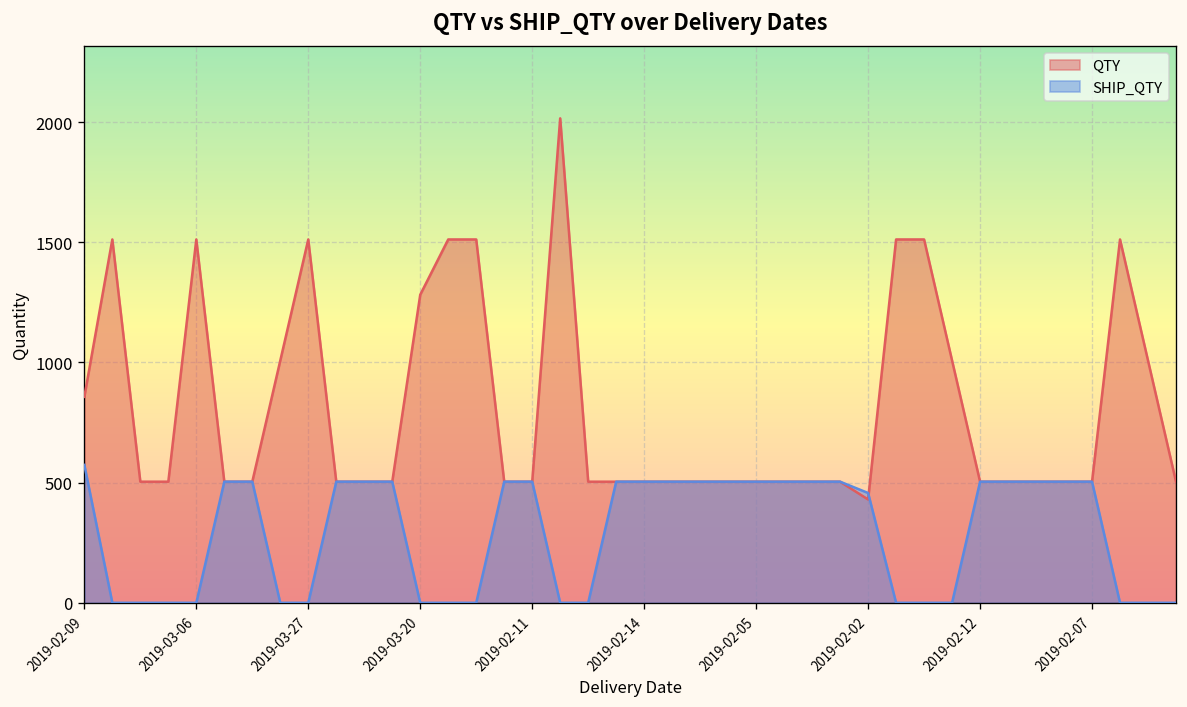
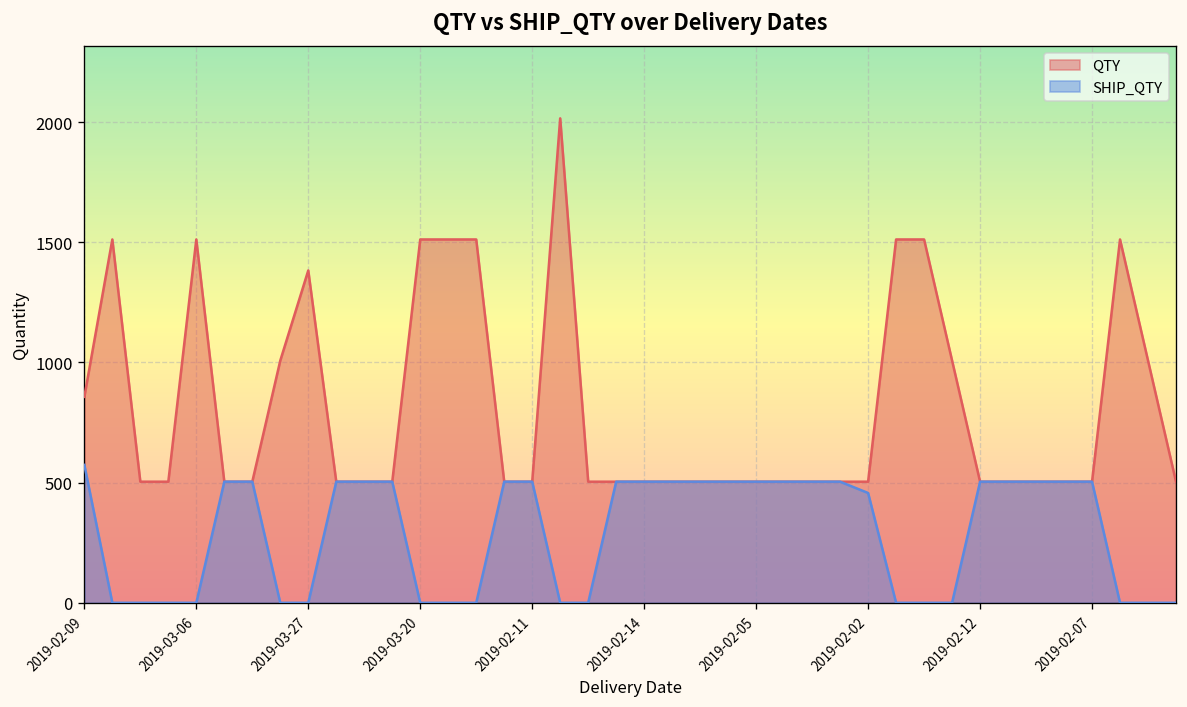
  {
    "QTY": {
      "2019-02-09": 860,
      "2019-03-06": 1510,
-     "2019-03-27": 1510,
-     "2019-03-20": 1280,
-     "2019-02-02": 430
+     "2019-03-27": 1380,
+     "2019-03-20": 1510,
+     "2019-02-02": 500
    },
    "SHIP_QTY": {
      "2019-02-09": 570,
      "2019-03-06": 0,
      "2019-03-27": 0,
      "2019-03-20": 0,
      "2019-02-02": 460
    }
  }
